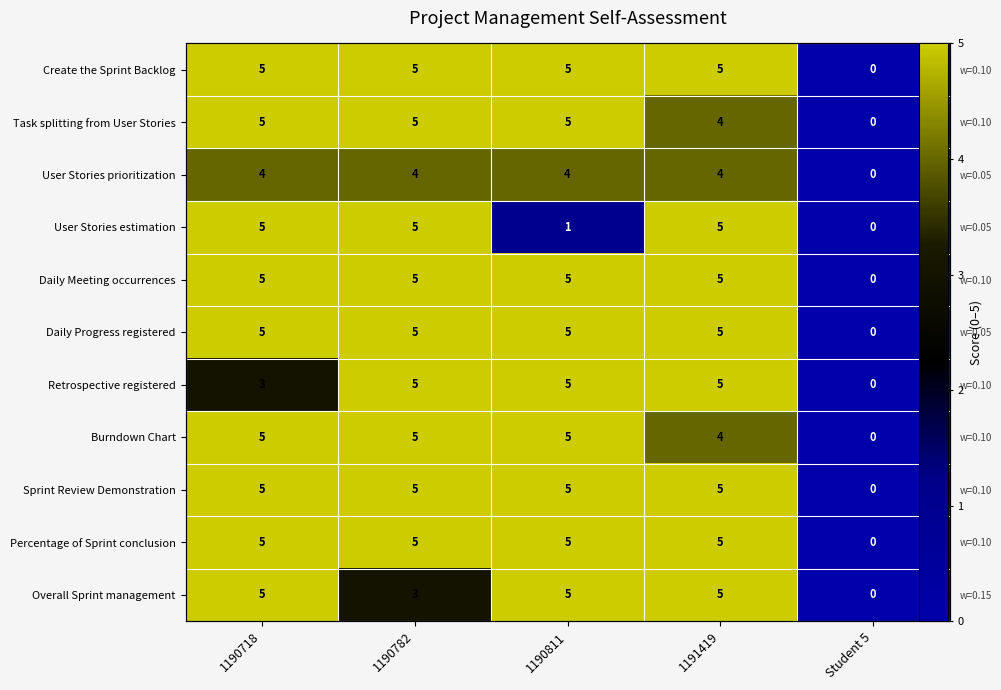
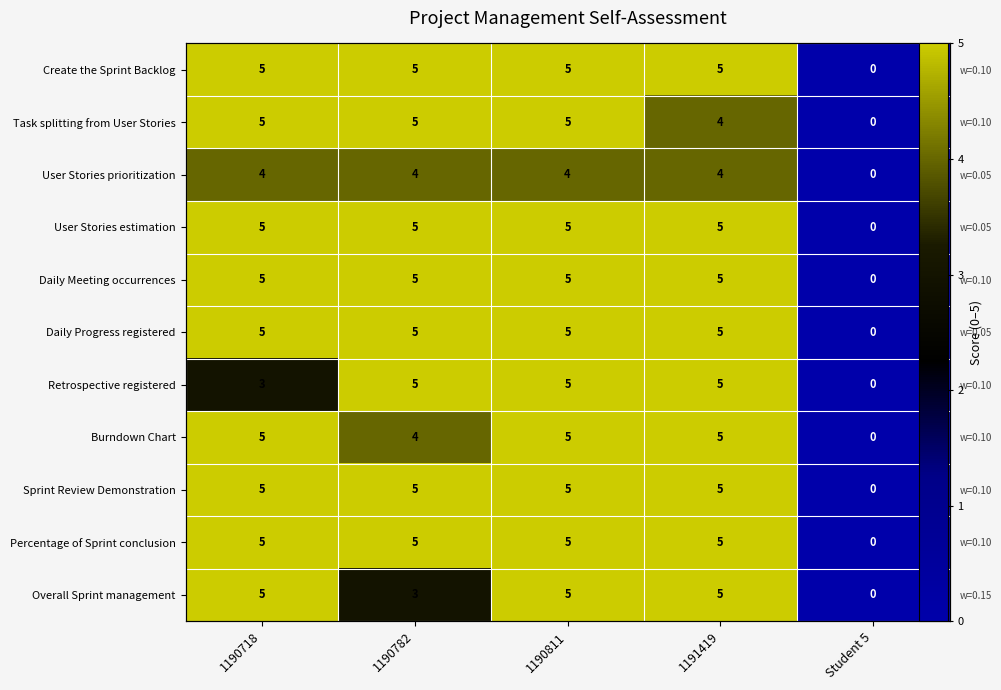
  {
    "Create the Sprint Backlog": {
      "1190718": 5,
      "1190782": 5,
      "1190811": 5,
      "1191419": 5,
      "Student 5": 0
    },
    "Task splitting from User Stories": {
      "1190718": 5,
      "1190782": 5,
      "1190811": 5,
      "1191419": 4,
      "Student 5": 0
    },
    "User Stories prioritization": {
      "1190718": 4,
      "1190782": 4,
      "1190811": 4,
      "1191419": 4,
      "Student 5": 0
    },
    "User Stories estimation": {
      "1190718": 5,
      "1190782": 5,
-     "1190811": 1,
+     "1190811": 5,
      "1191419": 5,
      "Student 5": 0
    },
    "Daily Meeting occurrences": {
      "1190718": 5,
      "1190782": 5,
      "1190811": 5,
      "1191419": 5,
      "Student 5": 0
    },
    "Daily Progress registered": {
      "1190718": 5,
      "1190782": 5,
      "1190811": 5,
      "1191419": 5,
      "Student 5": 0
    },
    "Retrospective registered": {
      "1190782": 5,
      "1190811": 5,
      "1191419": 5,
      "Student 5": 0
    },
    "Burndown Chart": {
      "1190718": 5,
-     "1190782": 5,
+     "1190782": 4,
      "1190811": 5,
-     "1191419": 4,
+     "1191419": 5,
      "Student 5": 0
    },
    "Sprint Review Demonstration": {
      "1190718": 5,
      "1190782": 5,
      "1190811": 5,
      "1191419": 5,
      "Student 5": 0
    },
    "Percentage of Sprint conclusion": {
      "1190718": 5,
      "1190782": 5,
      "1190811": 5,
      "1191419": 5,
      "Student 5": 0
    },
    "Overall Sprint management": {
      "1190718": 5,
      "1190811": 5,
      "1191419": 5,
      "Student 5": 0
    }
  }
